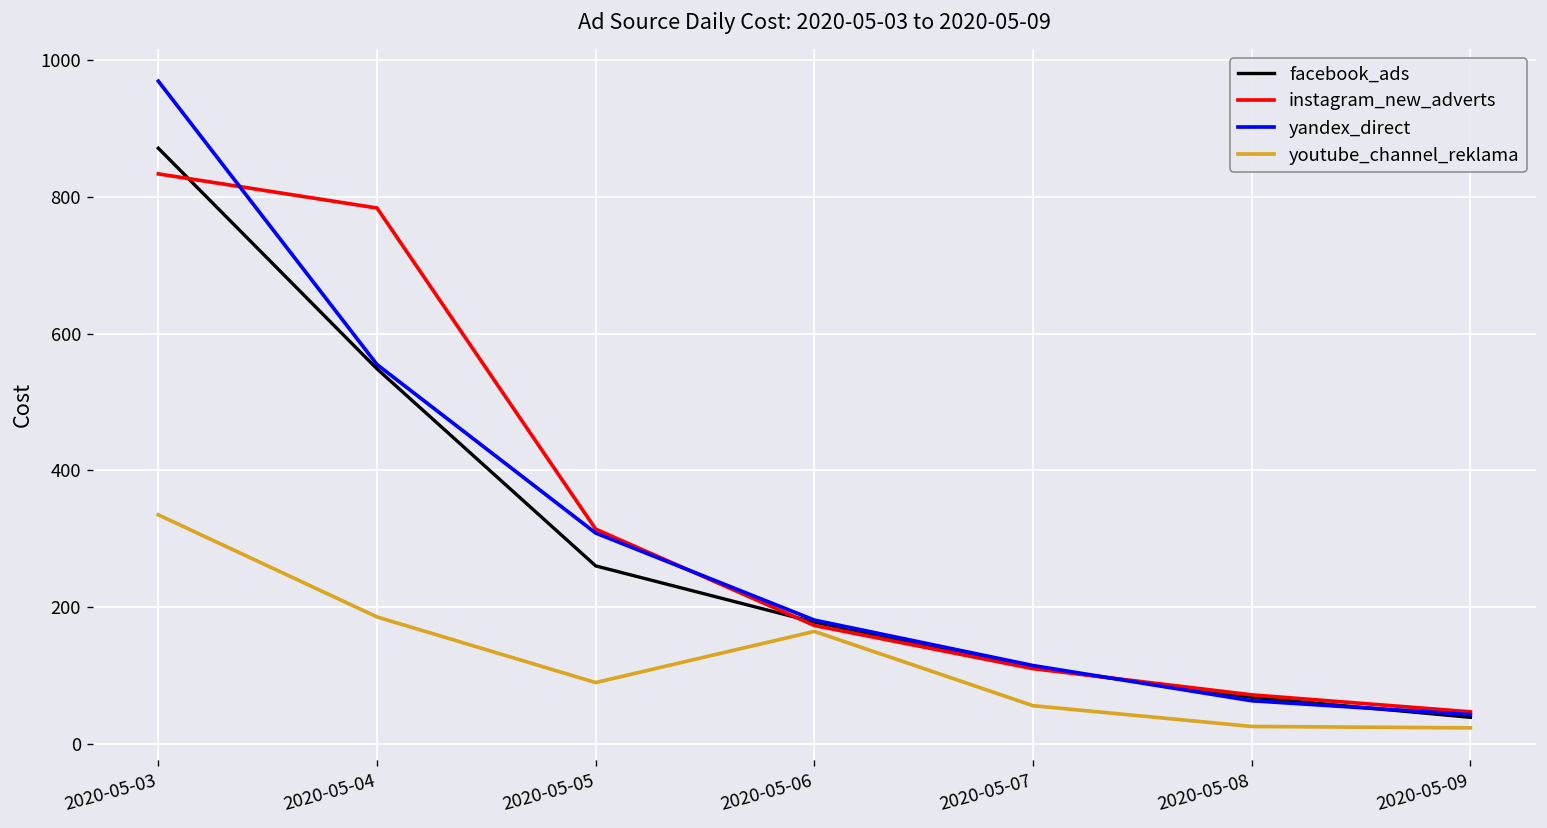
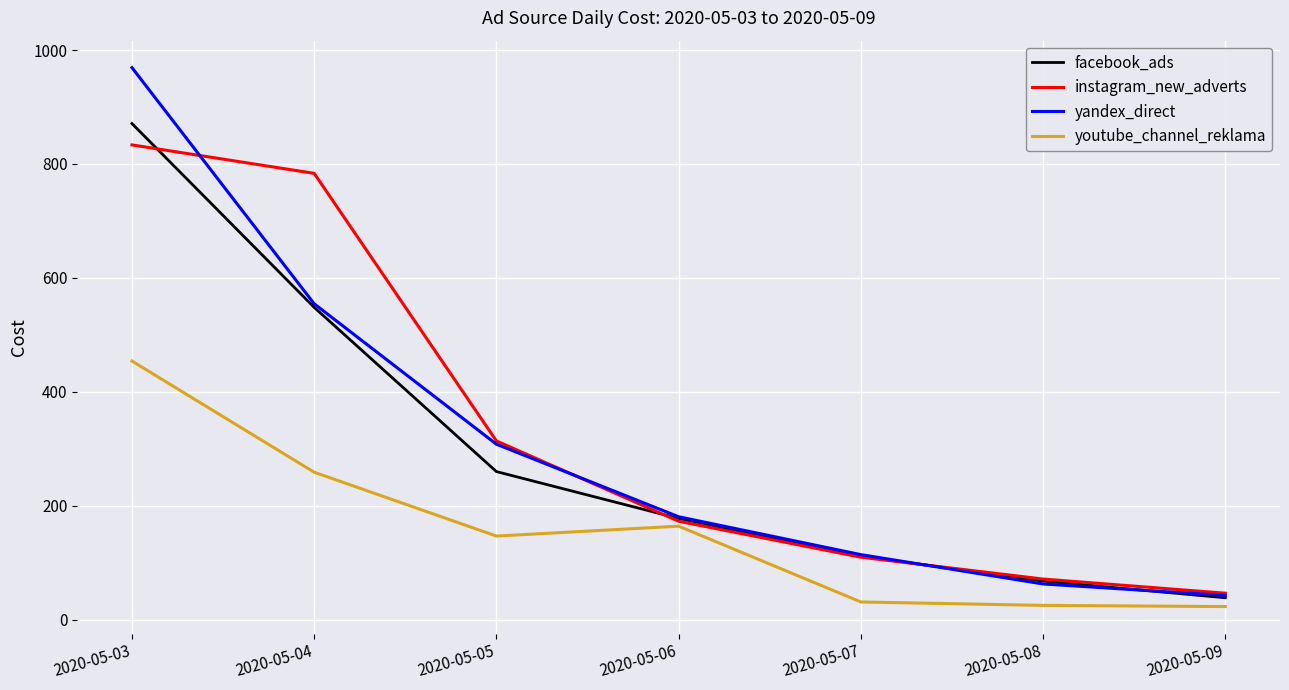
  {
    "facebook_ads": {
      "2020-05-03": 870,
      "2020-05-04": 550,
      "2020-05-05": 260
    },
    "instagram_new_adverts": {
      "2020-05-03": 830,
      "2020-05-04": 780,
      "2020-05-05": 310,
      "2020-05-06": 170
    },
    "yandex_direct": {
      "2020-05-03": 970,
      "2020-05-04": 550,
      "2020-05-05": 310,
      "2020-05-08": 60
    },
    "youtube_channel_reklama": {
-     "2020-05-03": 330,
-     "2020-05-04": 190,
-     "2020-05-05": 90,
+     "2020-05-03": 450,
+     "2020-05-04": 260,
+     "2020-05-05": 150,
      "2020-05-06": 160,
-     "2020-05-07": 60,
+     "2020-05-07": 30,
      "2020-05-08": 30,
      "2020-05-09": 20
    }
  }
